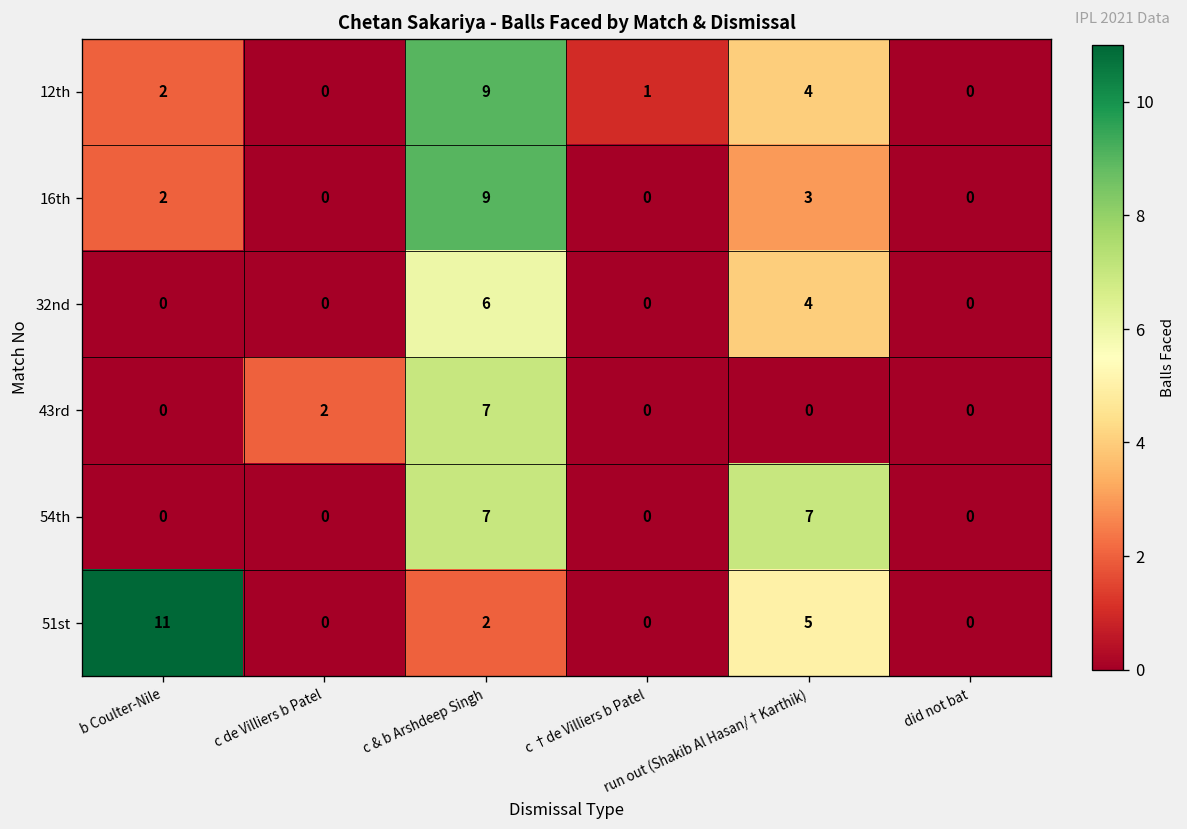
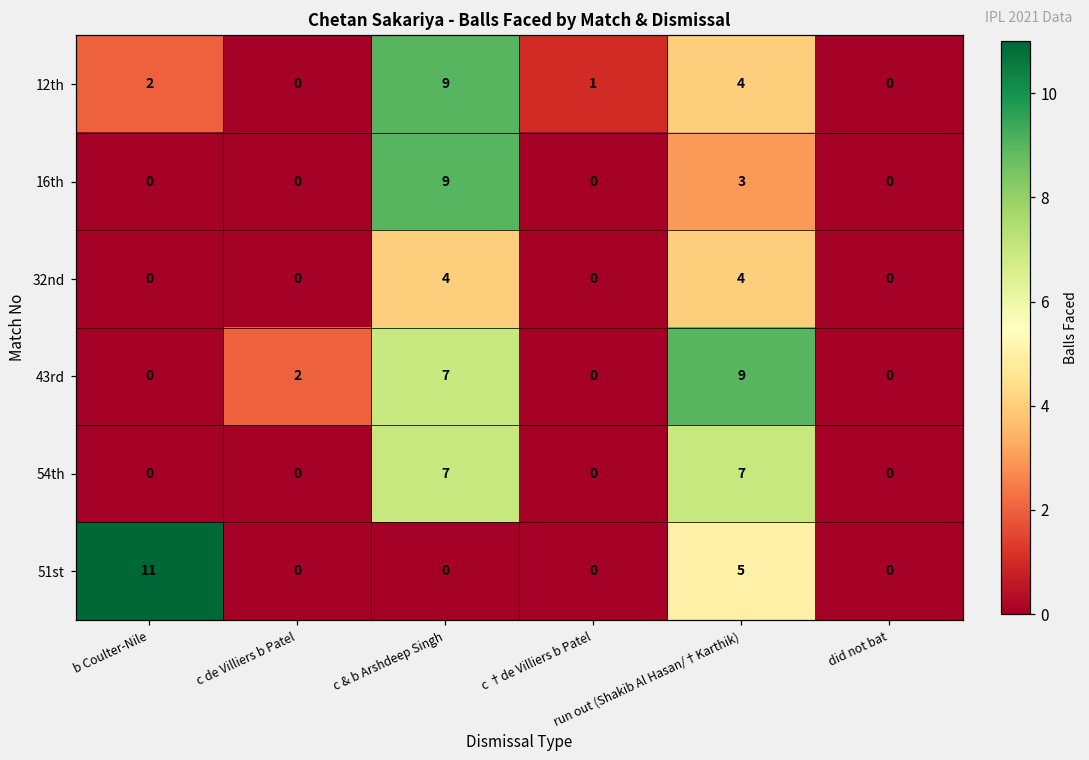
  {
    "12th": {
      "b Coulter-Nile": 2,
      "c de Villiers b Patel": 0,
      "c & b Arshdeep Singh": 9,
      "c †de Villiers b Patel": 1,
      "run out (Shakib Al Hasan/†Karthik)": 4,
      "did not bat": 0
    },
    "16th": {
-     "b Coulter-Nile": 2,
+     "b Coulter-Nile": 0,
      "c de Villiers b Patel": 0,
      "c & b Arshdeep Singh": 9,
      "c †de Villiers b Patel": 0,
      "run out (Shakib Al Hasan/†Karthik)": 3,
      "did not bat": 0
    },
    "32nd": {
      "b Coulter-Nile": 0,
      "c de Villiers b Patel": 0,
-     "c & b Arshdeep Singh": 6,
+     "c & b Arshdeep Singh": 4,
      "c †de Villiers b Patel": 0,
      "run out (Shakib Al Hasan/†Karthik)": 4,
      "did not bat": 0
    },
    "43rd": {
      "b Coulter-Nile": 0,
      "c de Villiers b Patel": 2,
      "c & b Arshdeep Singh": 7,
      "c †de Villiers b Patel": 0,
-     "run out (Shakib Al Hasan/†Karthik)": 0,
+     "run out (Shakib Al Hasan/†Karthik)": 9,
      "did not bat": 0
    },
    "54th": {
      "b Coulter-Nile": 0,
      "c de Villiers b Patel": 0,
      "c & b Arshdeep Singh": 7,
      "c †de Villiers b Patel": 0,
      "run out (Shakib Al Hasan/†Karthik)": 7,
      "did not bat": 0
    },
    "51st": {
      "b Coulter-Nile": 11,
      "c de Villiers b Patel": 0,
-     "c & b Arshdeep Singh": 2,
+     "c & b Arshdeep Singh": 0,
      "c †de Villiers b Patel": 0,
      "run out (Shakib Al Hasan/†Karthik)": 5,
      "did not bat": 0
    }
  }
